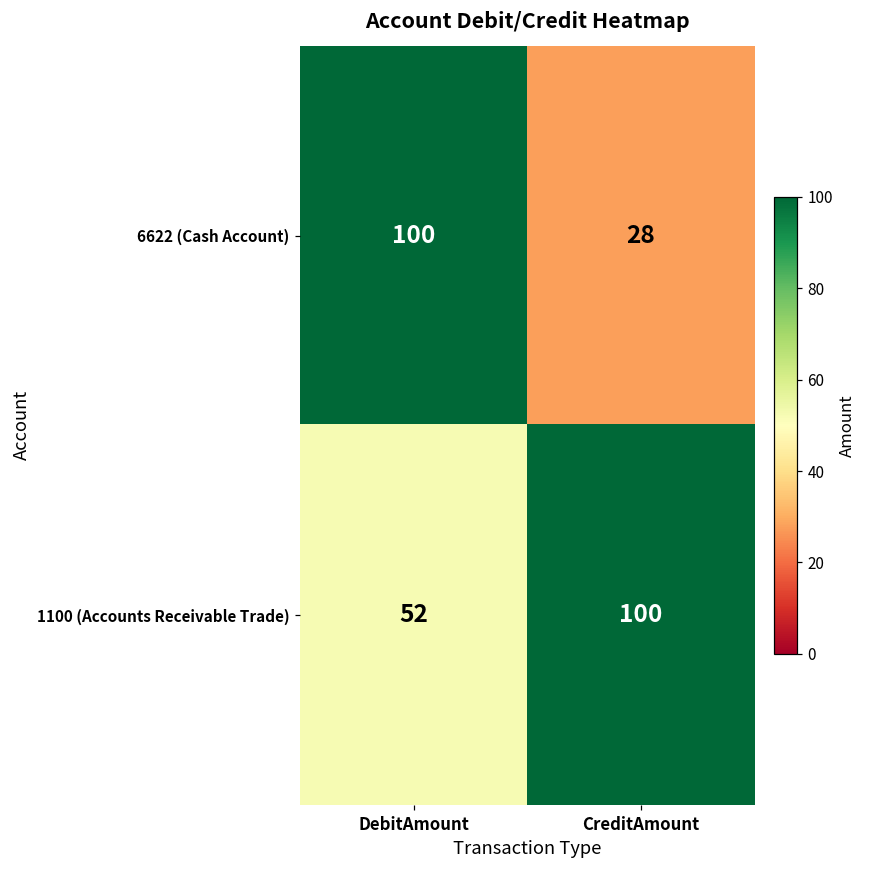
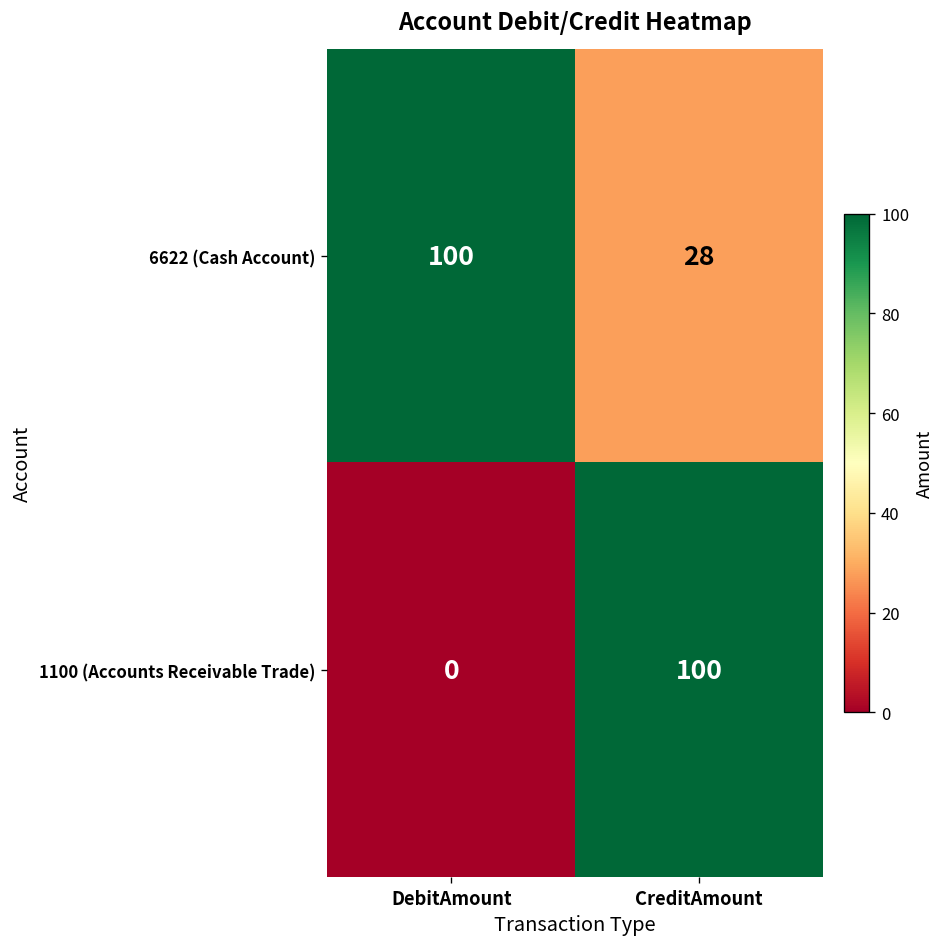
  {
    "6622 (Cash Account)": {
      "DebitAmount": 100,
      "CreditAmount": 28
    },
    "1100 (Accounts Receivable Trade)": {
-     "DebitAmount": 52,
+     "DebitAmount": 0,
      "CreditAmount": 100
    }
  }
